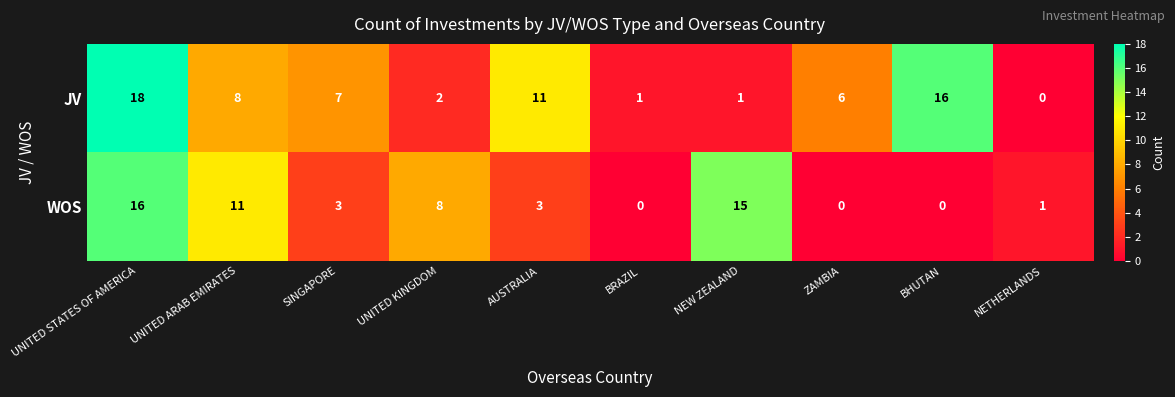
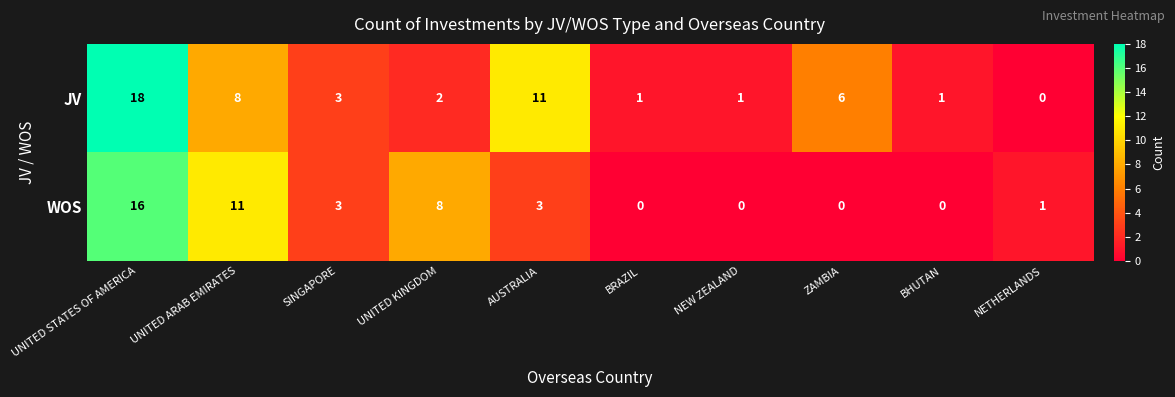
  {
    "JV": {
      "UNITED STATES OF AMERICA": 18,
      "UNITED ARAB EMIRATES": 8,
-     "SINGAPORE": 7,
+     "SINGAPORE": 3,
      "UNITED KINGDOM": 2,
      "AUSTRALIA": 11,
      "BRAZIL": 1,
      "NEW ZEALAND": 1,
      "ZAMBIA": 6,
-     "BHUTAN": 16,
+     "BHUTAN": 1,
      "NETHERLANDS": 0
    },
    "WOS": {
      "UNITED STATES OF AMERICA": 16,
      "UNITED ARAB EMIRATES": 11,
      "SINGAPORE": 3,
      "UNITED KINGDOM": 8,
      "AUSTRALIA": 3,
      "BRAZIL": 0,
-     "NEW ZEALAND": 15,
+     "NEW ZEALAND": 0,
      "ZAMBIA": 0,
      "BHUTAN": 0,
      "NETHERLANDS": 1
    }
  }
